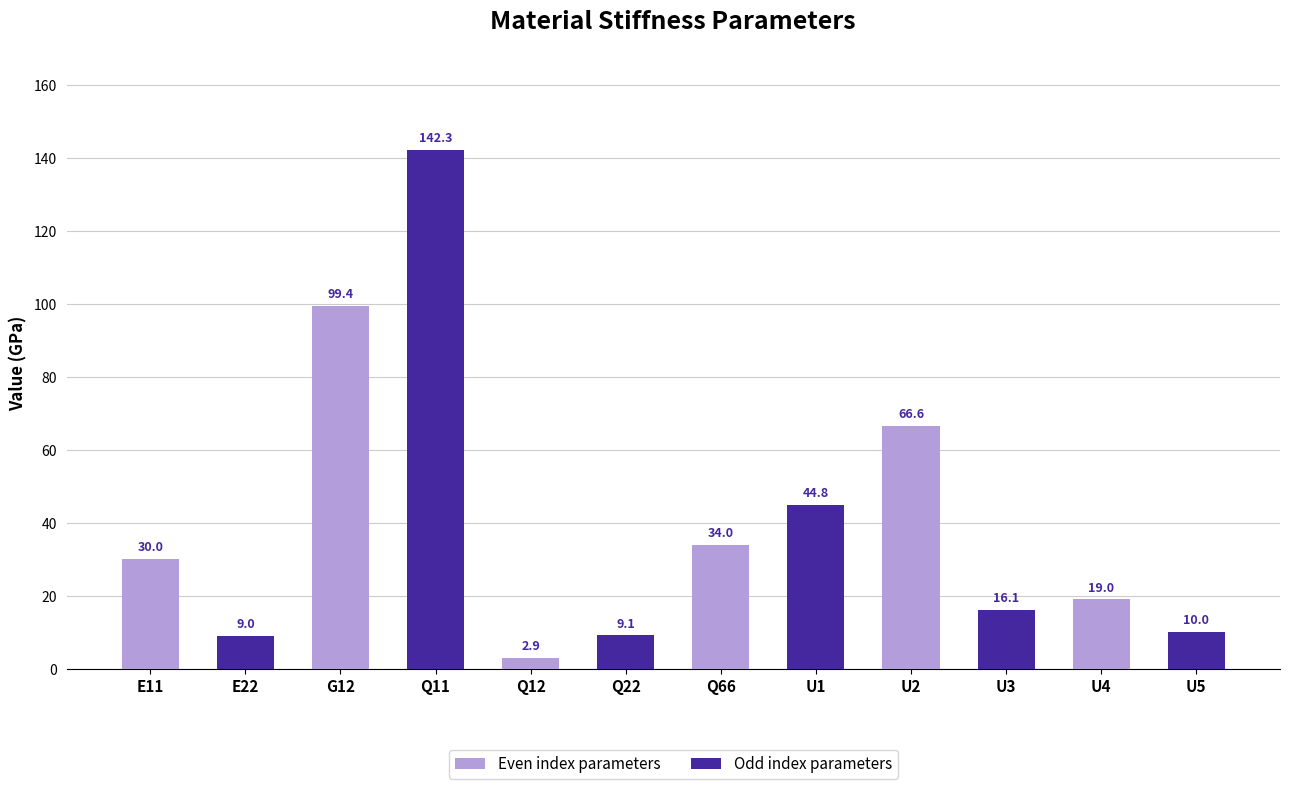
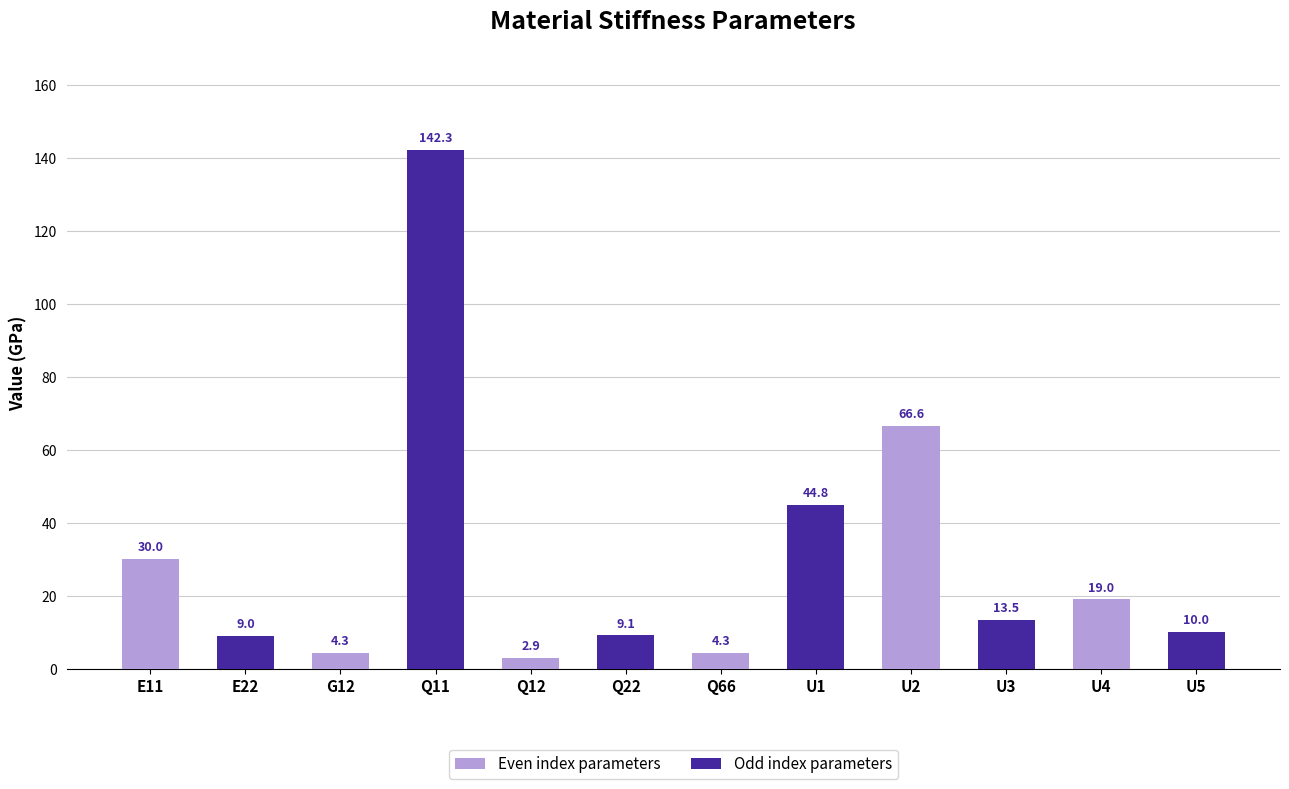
  {
    "E11": 30.0,
    "E22": 9.0,
-   "G12": 99.4,
+   "G12": 4.3,
    "Q11": 142.3,
    "Q12": 2.9,
    "Q22": 9.1,
-   "Q66": 34.0,
+   "Q66": 4.3,
    "U1": 44.8,
    "U2": 66.6,
-   "U3": 16.1,
+   "U3": 13.5,
    "U4": 19.0,
    "U5": 10.0
  }
